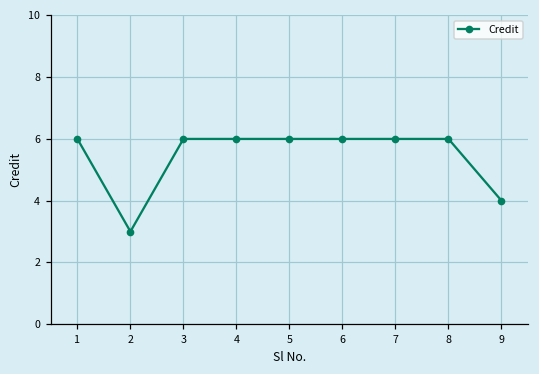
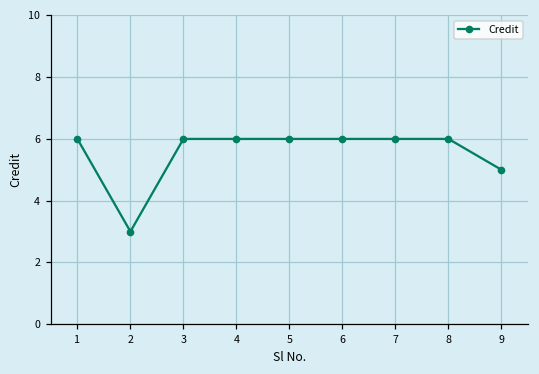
  {
    "1": 6,
    "2": 3,
    "3": 6,
    "4": 6,
    "5": 6,
    "6": 6,
    "7": 6,
    "8": 6,
-   "9": 4
+   "9": 5
  }
